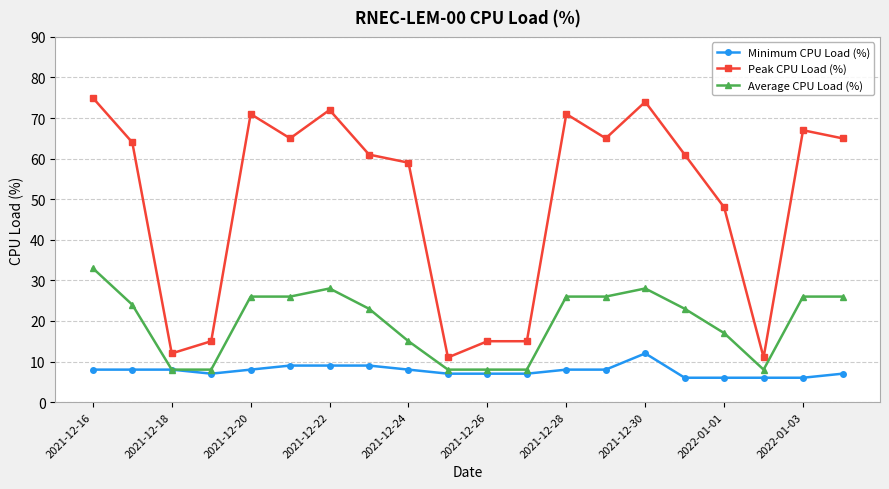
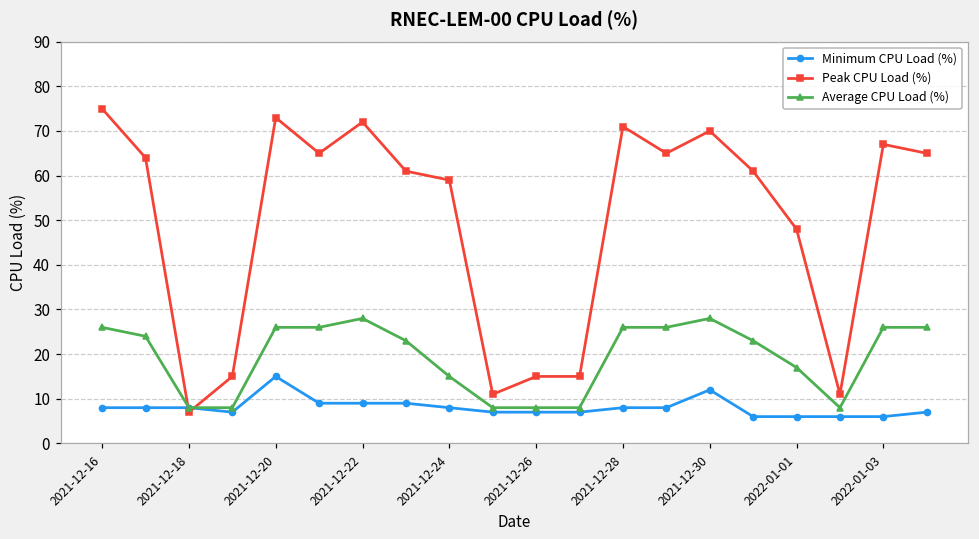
  {
    "Minimum CPU Load (%)": {
      "2021-12-16": 8,
-     "2021-12-20": 8,
+     "2021-12-20": 15,
      "2021-12-22": 9,
      "2021-12-24": 8,
      "2021-12-26": 7,
      "2021-12-28": 8,
      "2021-12-30": 12,
      "2022-01-01": 6,
      "2022-01-03": 6
    },
    "Peak CPU Load (%)": {
      "2021-12-16": 75,
-     "2021-12-18": 12,
-     "2021-12-20": 71,
+     "2021-12-18": 7,
+     "2021-12-20": 73,
      "2021-12-22": 72,
      "2021-12-24": 59,
      "2021-12-26": 15,
      "2021-12-28": 71,
-     "2021-12-30": 74,
+     "2021-12-30": 70,
      "2022-01-01": 48,
      "2022-01-03": 67
    },
    "Average CPU Load (%)": {
-     "2021-12-16": 33,
+     "2021-12-16": 26,
      "2021-12-20": 26,
      "2021-12-22": 28,
      "2021-12-24": 15,
      "2021-12-26": 8,
      "2021-12-28": 26,
      "2021-12-30": 28,
      "2022-01-01": 17,
      "2022-01-03": 26
    }
  }
